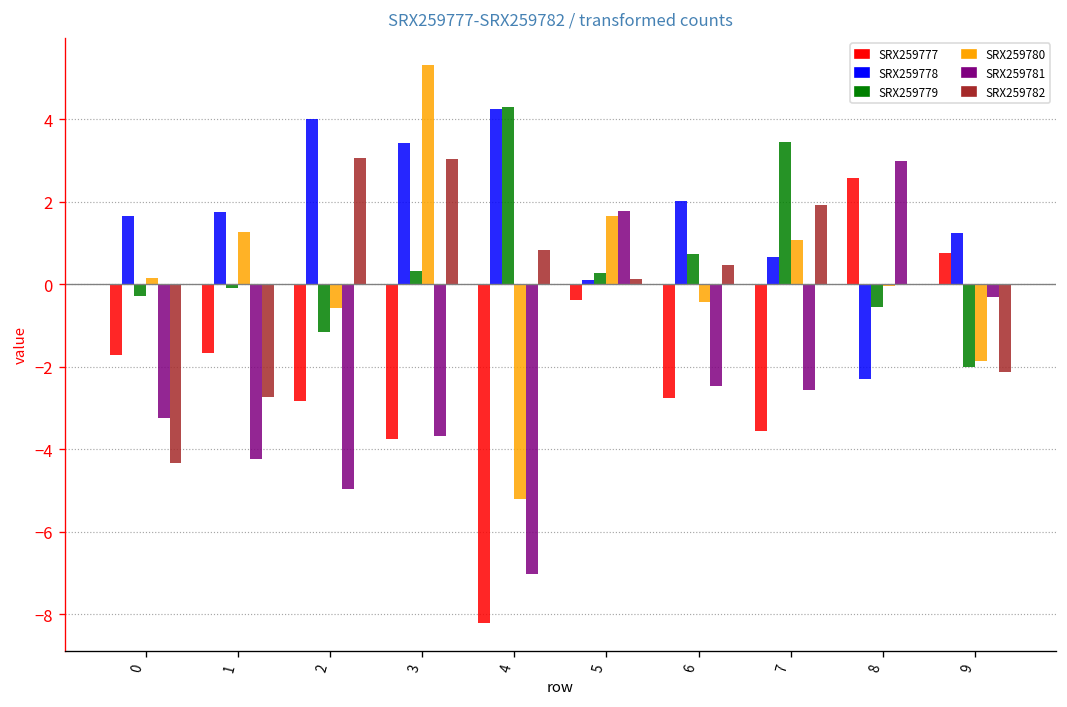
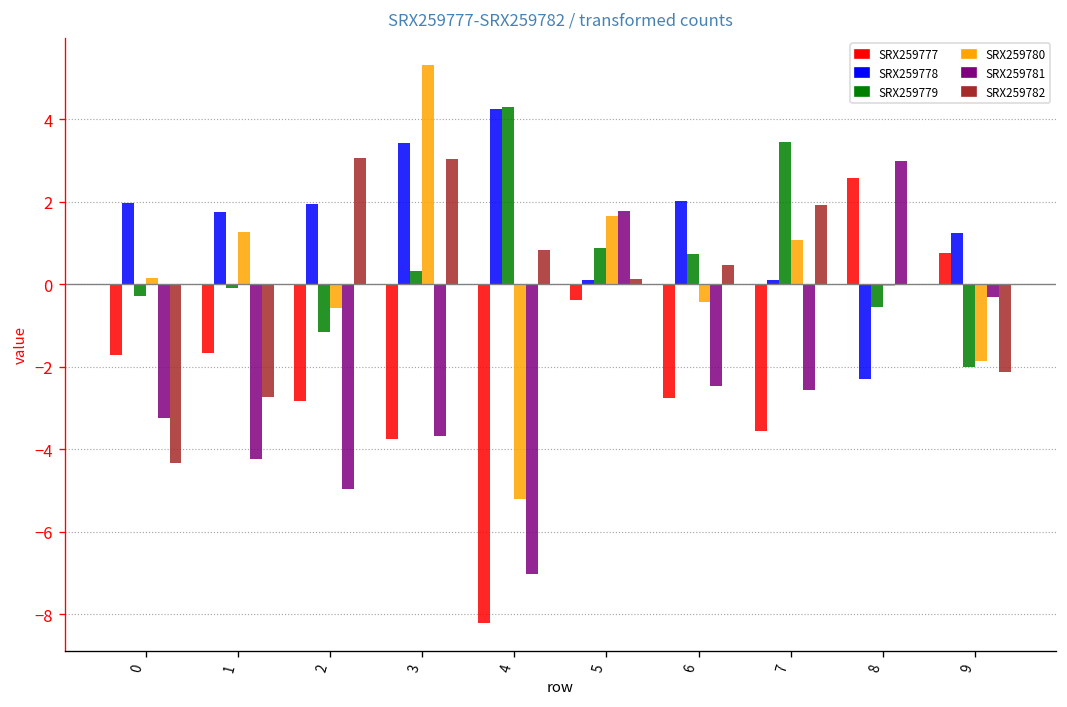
  {
    "SRX259777": {
      "0": -1.7,
      "1": -1.7,
      "2": -2.8,
      "3": -3.8,
      "4": -8.2,
      "5": -0.4,
      "6": -2.8,
      "7": -3.6,
      "8": 2.6,
      "9": 0.8
    },
    "SRX259778": {
-     "0": 1.7,
+     "0": 2.0,
      "1": 1.8,
-     "2": 4.0,
+     "2": 1.9,
      "3": 3.4,
      "4": 4.2,
      "5": 0.1,
      "6": 2.0,
-     "7": 0.7,
+     "7": 0.1,
      "8": -2.3,
      "9": 1.2
    },
    "SRX259779": {
      "0": -0.3,
      "1": -0.1,
      "2": -1.2,
      "3": 0.3,
      "4": 4.3,
-     "5": 0.3,
+     "5": 0.9,
      "6": 0.7,
      "7": 3.5,
      "8": -0.5,
      "9": -2.0
    },
    "SRX259780": {
      "0": 0.2,
      "1": 1.3,
      "2": -0.6,
      "3": 5.3,
      "4": -5.2,
      "5": 1.7,
      "6": -0.4,
      "7": 1.1,
      "9": -1.9
    },
    "SRX259781": {
      "0": -3.2,
      "1": -4.2,
      "2": -5.0,
      "3": -3.7,
      "4": -7.0,
      "5": 1.8,
      "6": -2.5,
      "7": -2.6,
      "8": 3.0,
      "9": -0.3
    },
    "SRX259782": {
      "0": -4.3,
      "1": -2.7,
      "2": 3.1,
      "3": 3.0,
      "4": 0.8,
      "5": 0.1,
      "6": 0.5,
      "7": 1.9,
      "9": -2.1
    }
  }
